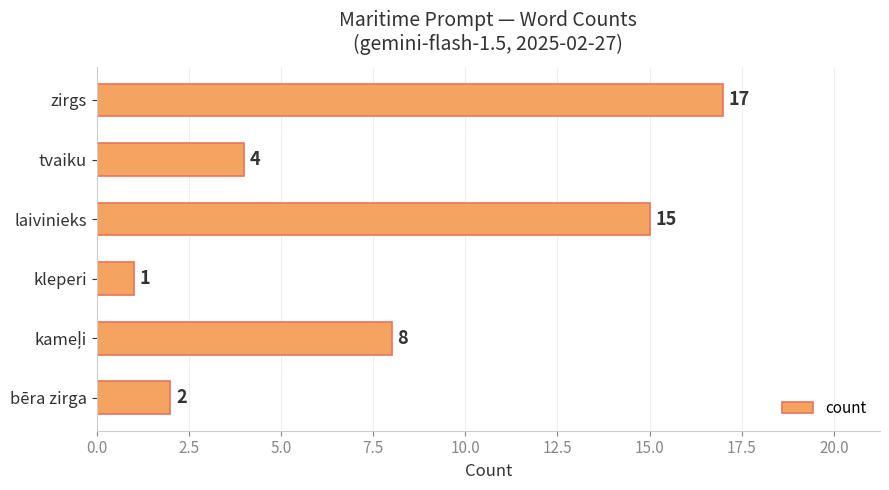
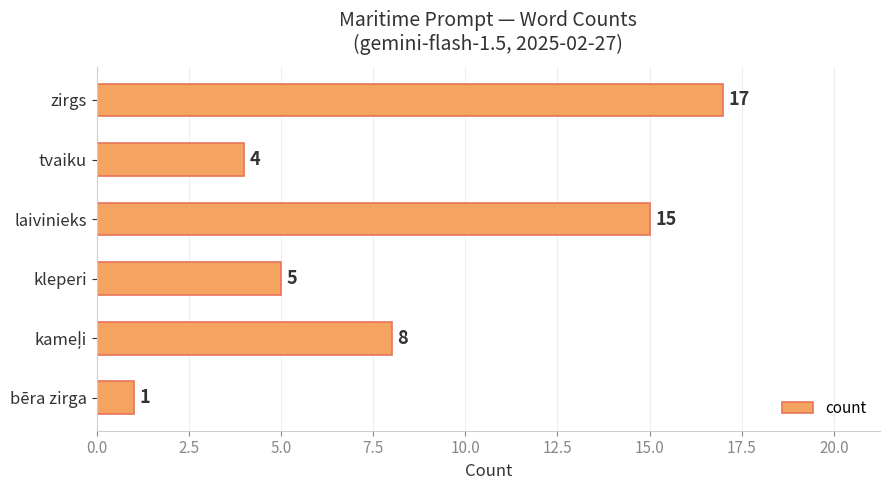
  {
    "zirgs": 17,
    "tvaiku": 4,
    "laivinieks": 15,
-   "kleperi": 1,
+   "kleperi": 5,
    "kameļi": 8,
-   "bēra zirga": 2
+   "bēra zirga": 1
  }
